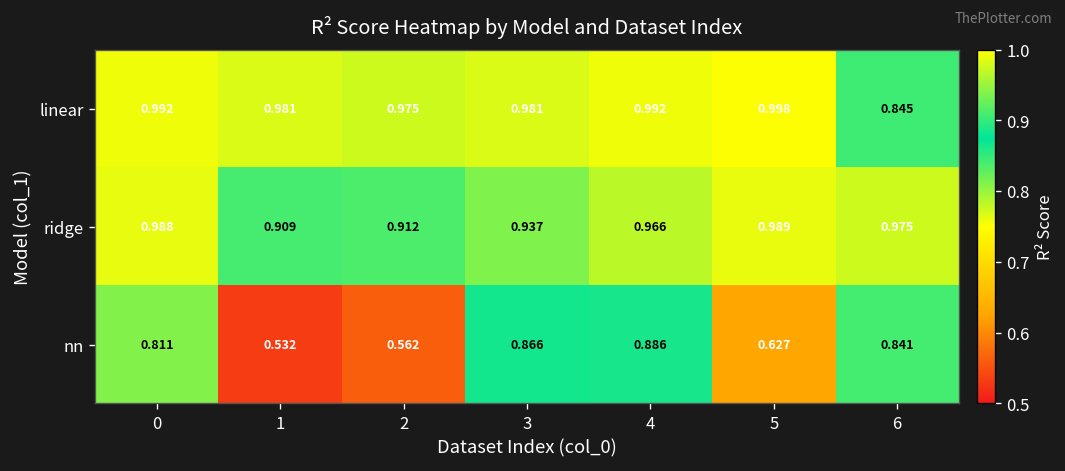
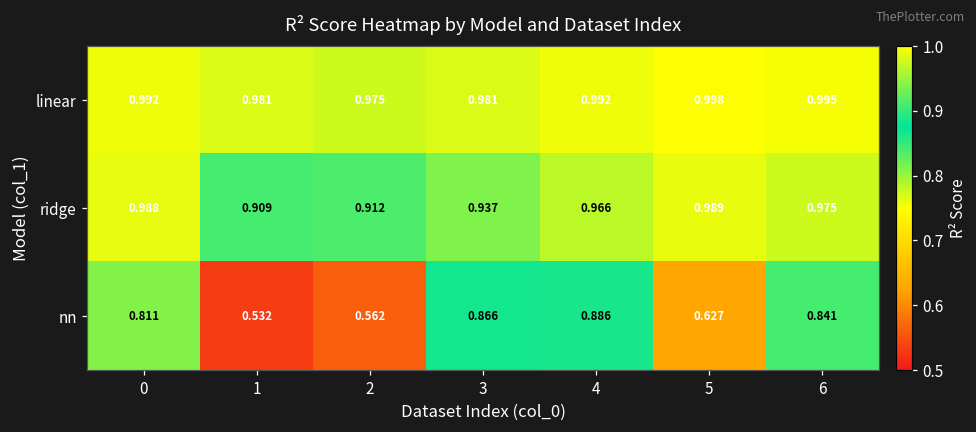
  {
    "linear": {
      "0": 0.992,
      "1": 0.981,
      "2": 0.975,
      "3": 0.981,
      "4": 0.992,
      "5": 0.998,
-     "6": 0.845
+     "6": 0.995
    },
    "ridge": {
      "0": 0.988,
      "1": 0.909,
      "2": 0.912,
      "3": 0.937,
      "4": 0.966,
      "5": 0.989,
      "6": 0.975
    },
    "nn": {
      "0": 0.811,
      "1": 0.532,
      "2": 0.562,
      "3": 0.866,
      "4": 0.886,
      "5": 0.627,
      "6": 0.841
    }
  }
